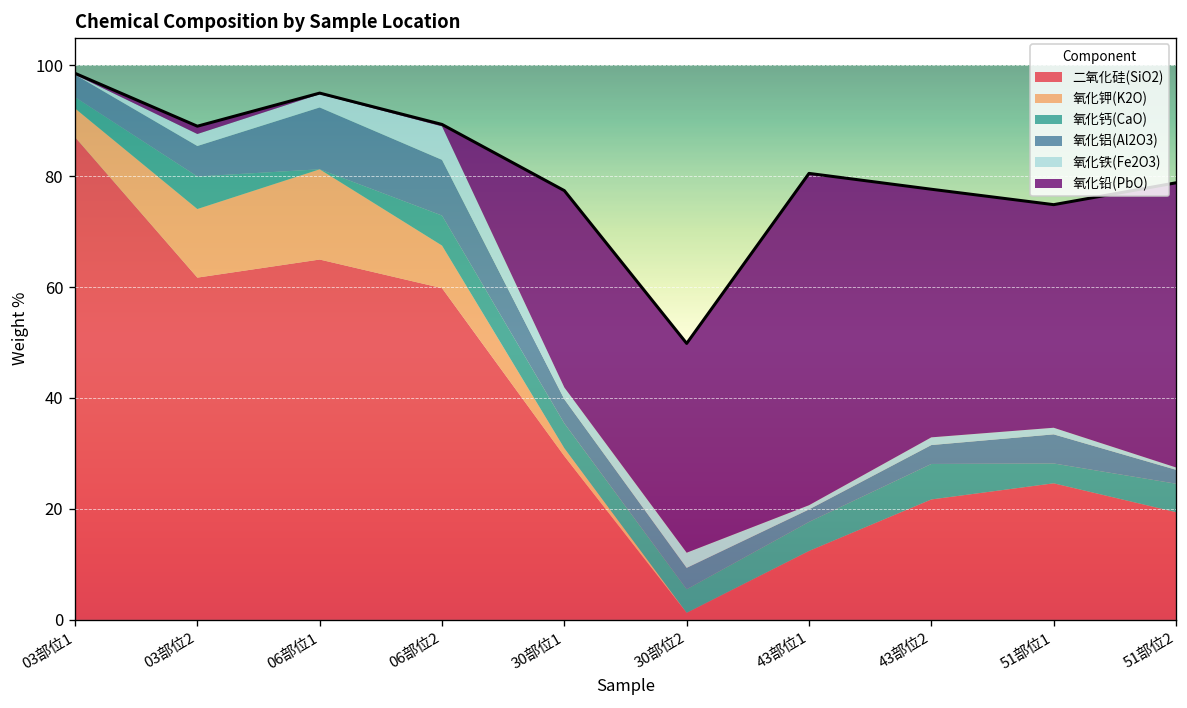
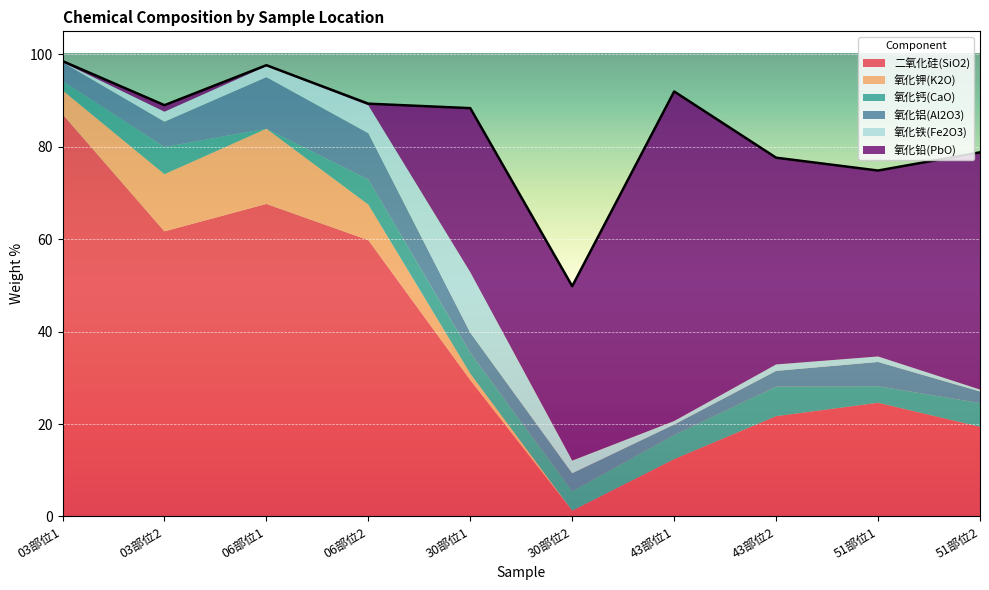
  {
    "二氧化硅(SiO2)": {
      "03部位1": 87,
      "03部位2": 62,
-     "06部位1": 65,
+     "06部位1": 68,
      "06部位2": 60,
      "30部位1": 30
    },
    "氧化钾(K2O)": {
      "03部位1": 5,
      "03部位2": 12,
      "06部位2": 8,
      "30部位1": 1
    },
    "氧化铁(Fe2O3)": {
      "03部位2": 2,
-     "30部位1": 2,
+     "30部位1": 13,
      "30部位2": 3,
      "43部位1": 1,
      "43部位2": 1,
      "51部位1": 1
    },
    "氧化铅(PbO)": {
      "03部位2": 1,
      "30部位1": 36,
      "30部位2": 38,
-     "43部位1": 60,
+     "43部位1": 71,
      "43部位2": 45,
      "51部位1": 40,
      "51部位2": 51
    }
  }
